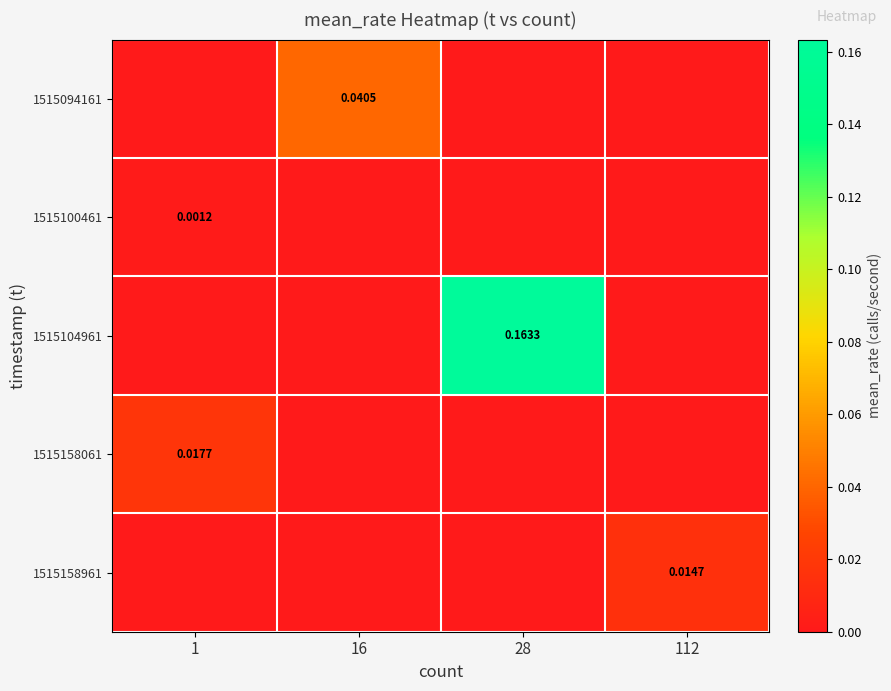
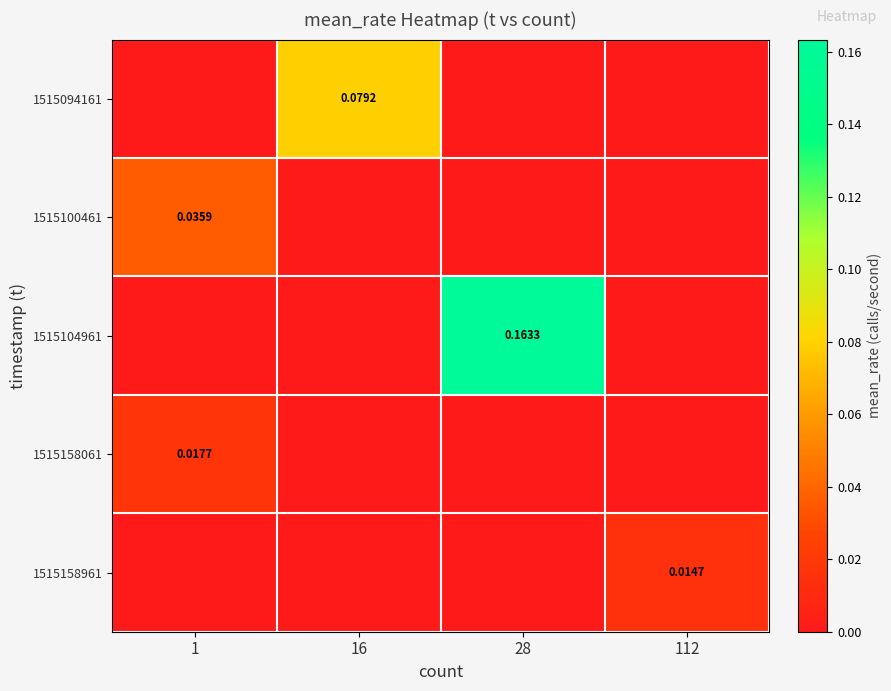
  {
    "1515094161": {
-     "16": 0.0405
+     "16": 0.0792
    },
    "1515100461": {
-     "1": 0.0012
+     "1": 0.0359
    },
    "1515104961": {
      "28": 0.1633
    },
    "1515158061": {
      "1": 0.0177
    },
    "1515158961": {
      "112": 0.0147
    }
  }
